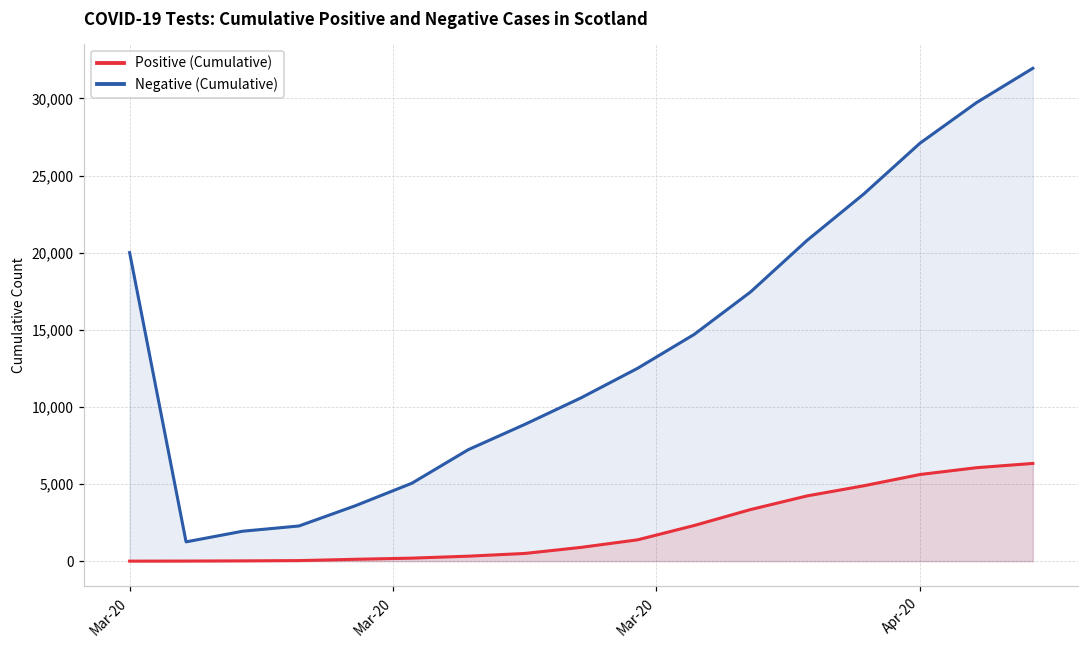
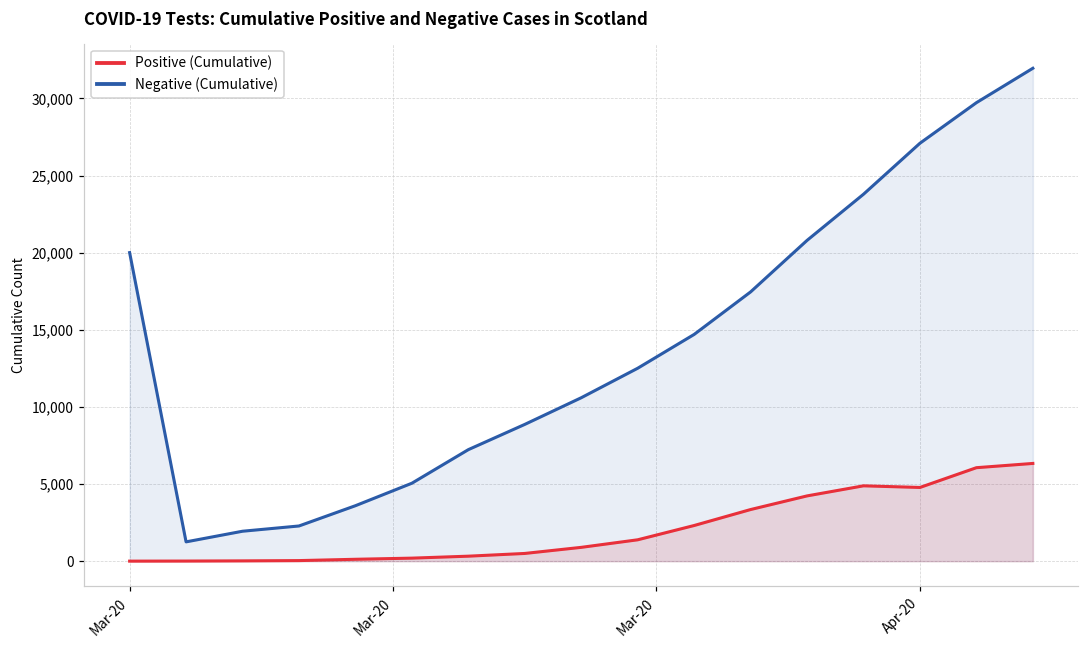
  {
    "Positive (Cumulative)": {
      "Mar-20": "0",
-     "Apr-20": "5,600"
+     "Apr-20": "4,800"
    },
    "Negative (Cumulative)": {
      "Mar-20": "20,000",
      "Apr-20": "27,100"
    }
  }
